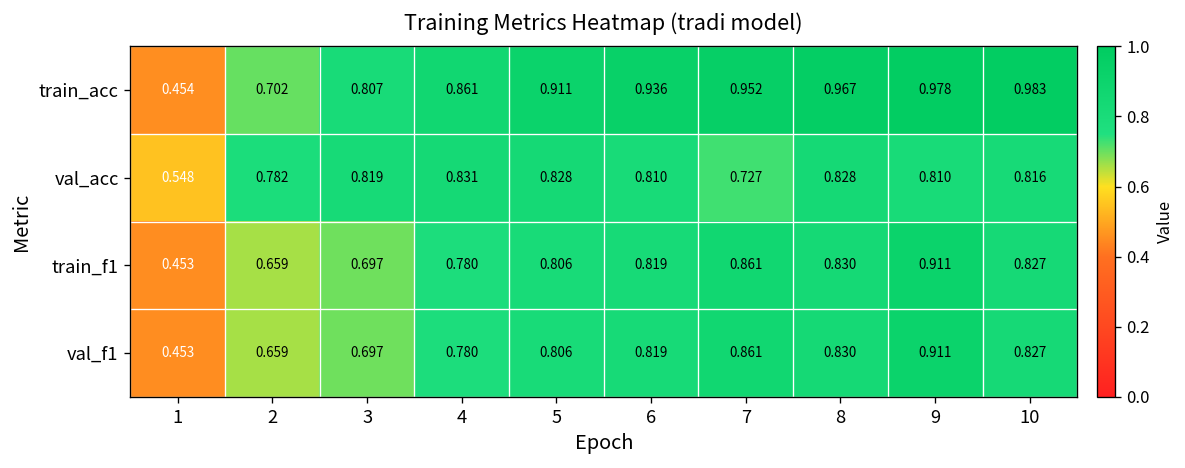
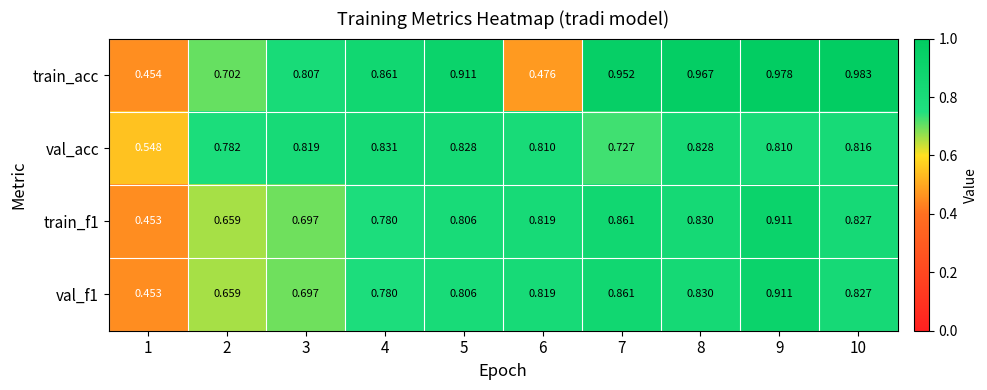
  {
    "train_acc": {
      "1": 0.454,
      "2": 0.702,
      "3": 0.807,
      "4": 0.861,
      "5": 0.911,
-     "6": 0.936,
+     "6": 0.476,
      "7": 0.952,
      "8": 0.967,
      "9": 0.978,
      "10": 0.983
    },
    "val_acc": {
      "1": 0.548,
      "2": 0.782,
      "3": 0.819,
      "4": 0.831,
      "5": 0.828,
      "6": 0.810,
      "7": 0.727,
      "8": 0.828,
      "9": 0.810,
      "10": 0.816
    },
    "train_f1": {
      "1": 0.453,
      "2": 0.659,
      "3": 0.697,
      "4": 0.780,
      "5": 0.806,
      "6": 0.819,
      "7": 0.861,
      "8": 0.830,
      "9": 0.911,
      "10": 0.827
    },
    "val_f1": {
      "1": 0.453,
      "2": 0.659,
      "3": 0.697,
      "4": 0.780,
      "5": 0.806,
      "6": 0.819,
      "7": 0.861,
      "8": 0.830,
      "9": 0.911,
      "10": 0.827
    }
  }
